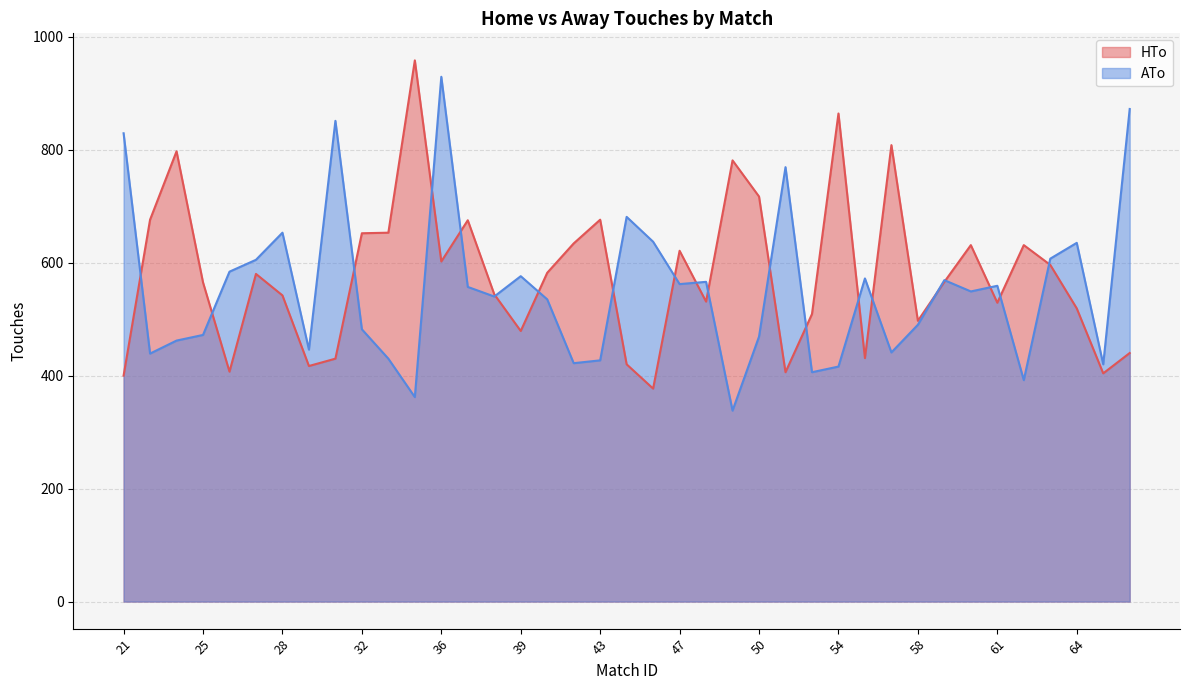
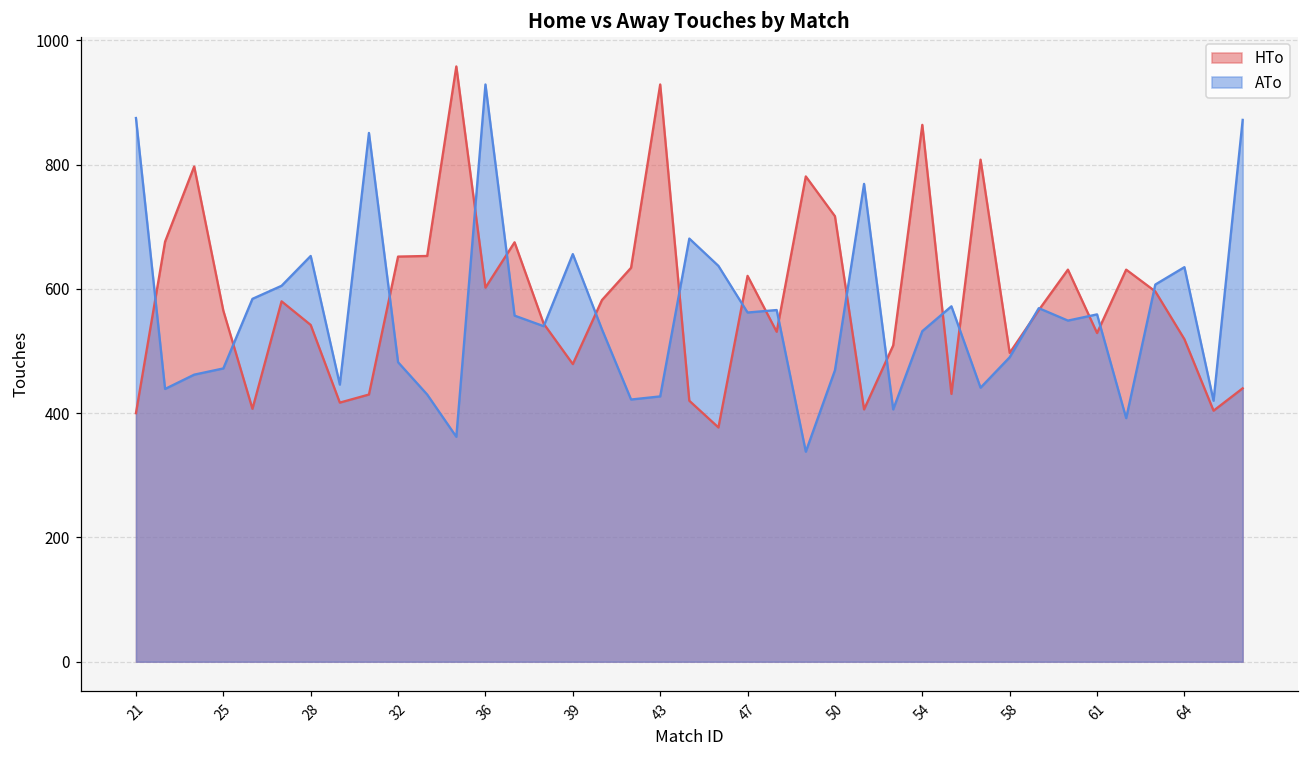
  {
    "HTo": {
      "21": 400,
      "36": 600,
      "39": 480,
-     "43": 680,
+     "43": 930,
      "47": 620,
      "50": 720,
      "54": 860,
      "58": 500,
      "61": 530,
      "64": 520
    },
    "ATo": {
-     "21": 830,
+     "21": 880,
      "36": 930,
-     "39": 580,
+     "39": 660,
      "43": 430,
      "47": 560,
      "50": 470,
-     "54": 420,
+     "54": 530,
      "58": 490,
      "61": 560,
      "64": 640
    }
  }
